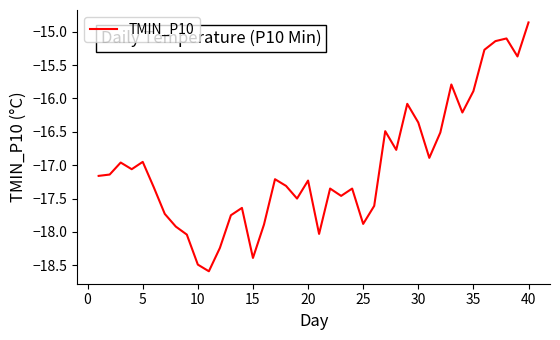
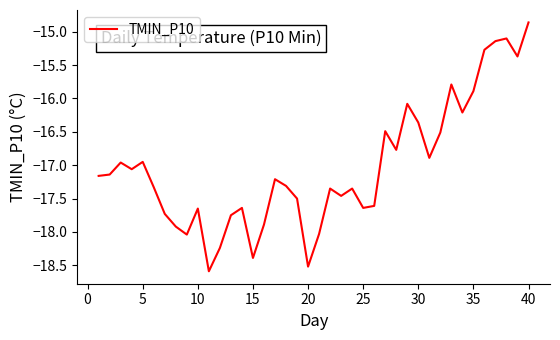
  {
    "5": -17.0,
-   "10": -18.5,
+   "10": -17.7,
    "15": -18.4,
-   "20": -17.2,
-   "25": -17.9,
+   "20": -18.5,
+   "25": -17.6,
    "30": -16.4,
    "35": -15.9,
    "40": -14.9
  }
